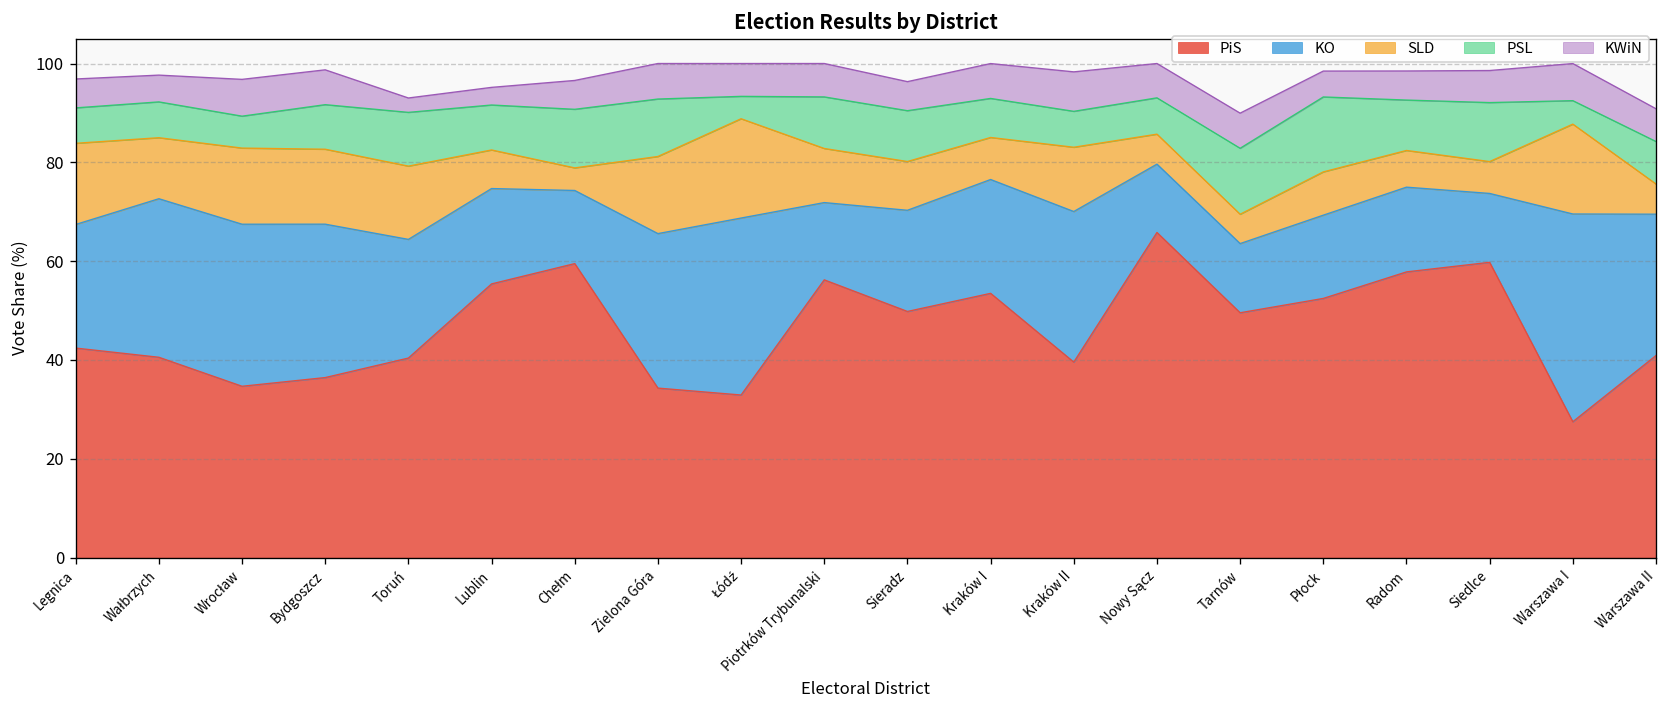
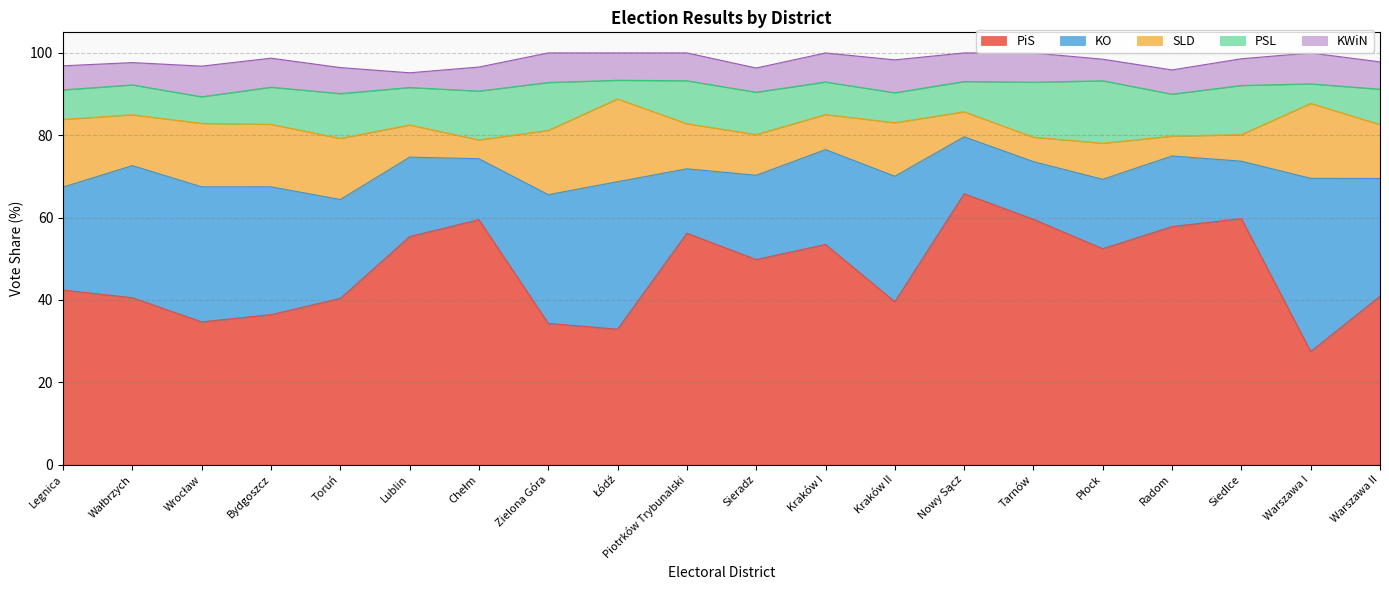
  {
    "PiS": {
      "Legnica": 42,
      "Wałbrzych": 41,
      "Wrocław": 35,
      "Bydgoszcz": 36,
      "Toruń": 40,
      "Lublin": 55,
      "Chełm": 60,
      "Zielona Góra": 34,
      "Łódź": 33,
      "Piotrków Trybunalski": 56,
      "Sieradz": 50,
      "Kraków I": 53,
      "Kraków II": 40,
      "Nowy Sącz": 66,
-     "Tarnów": 50,
+     "Tarnów": 60,
      "Płock": 52,
      "Radom": 58,
      "Siedlce": 60,
      "Warszawa I": 27,
      "Warszawa II": 41
    },
    "KO": {
      "Legnica": 25,
      "Wałbrzych": 32,
      "Wrocław": 33,
      "Bydgoszcz": 31,
      "Toruń": 24,
      "Lublin": 19,
      "Chełm": 15,
      "Zielona Góra": 31,
      "Łódź": 36,
      "Piotrków Trybunalski": 16,
      "Sieradz": 20,
      "Kraków I": 23,
      "Kraków II": 30,
      "Nowy Sącz": 14,
      "Tarnów": 14,
      "Płock": 17,
      "Radom": 17,
      "Siedlce": 14,
      "Warszawa I": 42,
      "Warszawa II": 29
    },
    "SLD": {
      "Legnica": 16,
      "Wałbrzych": 12,
      "Wrocław": 15,
      "Bydgoszcz": 15,
      "Toruń": 15,
      "Lublin": 8,
      "Chełm": 5,
      "Zielona Góra": 16,
      "Łódź": 20,
      "Piotrków Trybunalski": 11,
      "Sieradz": 10,
      "Kraków I": 9,
      "Kraków II": 13,
      "Nowy Sącz": 6,
      "Tarnów": 6,
      "Płock": 9,
-     "Radom": 7,
+     "Radom": 5,
      "Siedlce": 6,
      "Warszawa I": 18,
-     "Warszawa II": 6
+     "Warszawa II": 13
    },
    "PSL": {
      "Legnica": 7,
      "Wałbrzych": 7,
      "Wrocław": 6,
      "Bydgoszcz": 9,
      "Toruń": 11,
      "Lublin": 9,
      "Chełm": 12,
      "Zielona Góra": 12,
      "Łódź": 5,
      "Piotrków Trybunalski": 10,
      "Sieradz": 10,
      "Kraków I": 8,
      "Kraków II": 7,
      "Nowy Sącz": 7,
      "Tarnów": 13,
      "Płock": 15,
      "Radom": 10,
      "Siedlce": 12,
      "Warszawa I": 5,
      "Warszawa II": 9
    },
    "KWiN": {
      "Legnica": 6,
      "Wałbrzych": 5,
      "Wrocław": 7,
      "Bydgoszcz": 7,
-     "Toruń": 3,
+     "Toruń": 6,
      "Lublin": 4,
      "Chełm": 6,
      "Zielona Góra": 7,
      "Łódź": 7,
      "Piotrków Trybunalski": 7,
      "Sieradz": 6,
      "Kraków I": 7,
      "Kraków II": 8,
      "Nowy Sącz": 7,
      "Tarnów": 7,
      "Płock": 5,
      "Radom": 6,
      "Siedlce": 6,
      "Warszawa I": 8,
      "Warszawa II": 7
    }
  }
